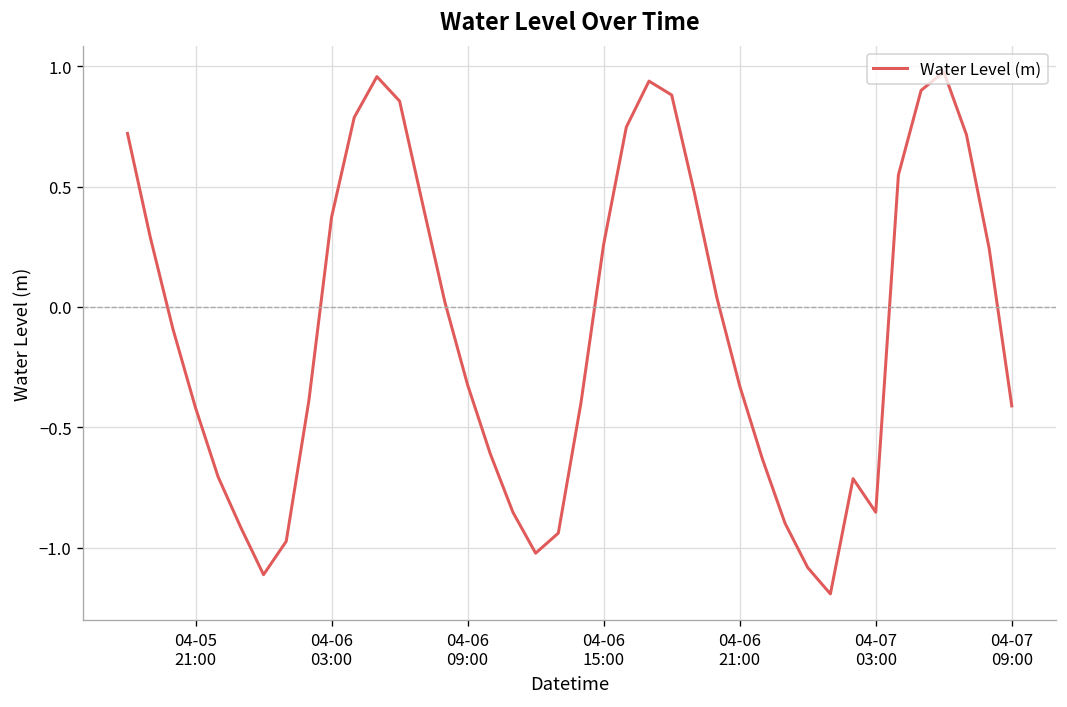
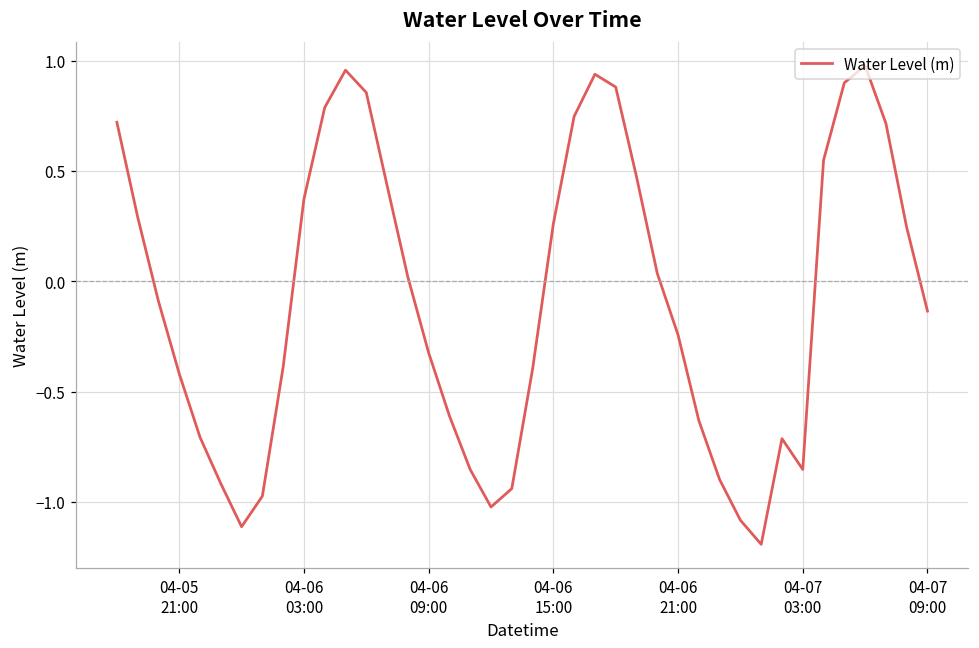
  {
    "04-05 21:00": -0.42,
    "04-06 03:00": 0.37,
    "04-06 09:00": -0.32,
    "04-06 15:00": 0.26,
-   "04-06 21:00": -0.33,
+   "04-06 21:00": -0.24,
    "04-07 03:00": -0.85,
-   "04-07 09:00": -0.41
+   "04-07 09:00": -0.14
  }
